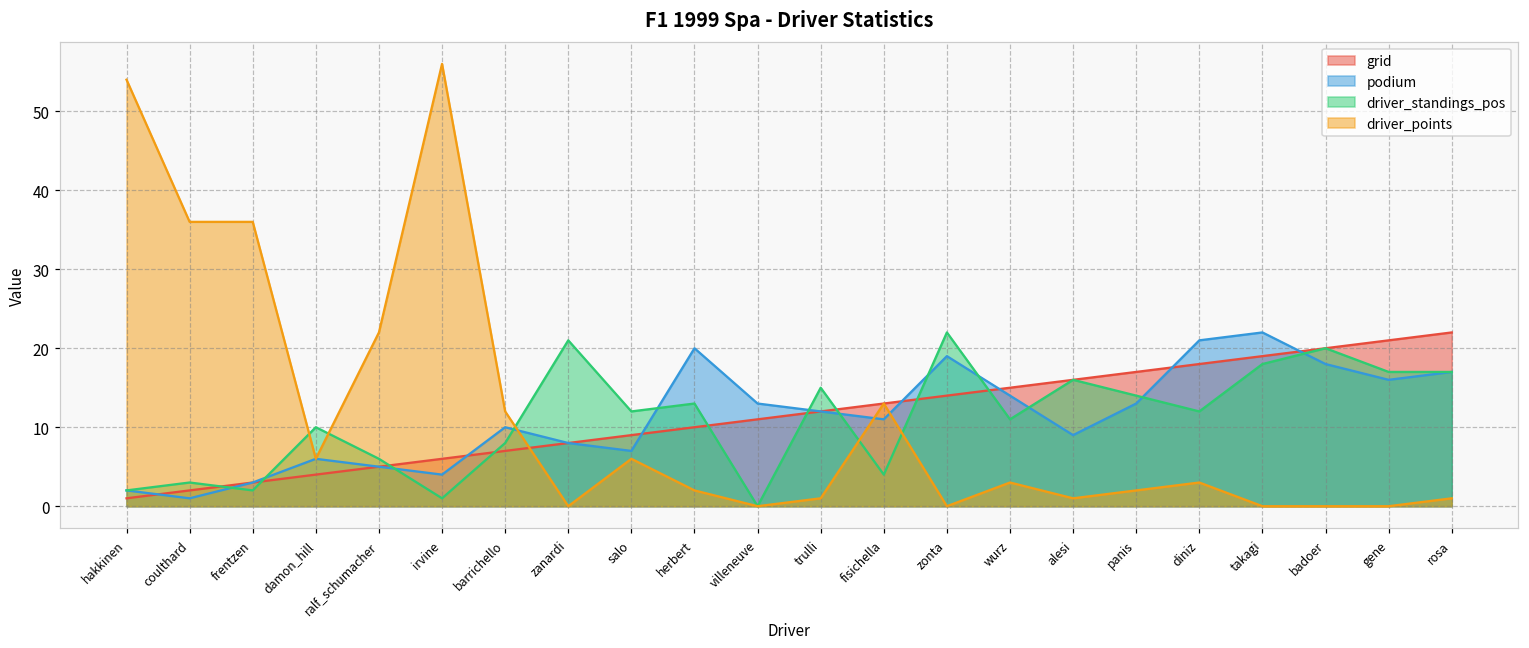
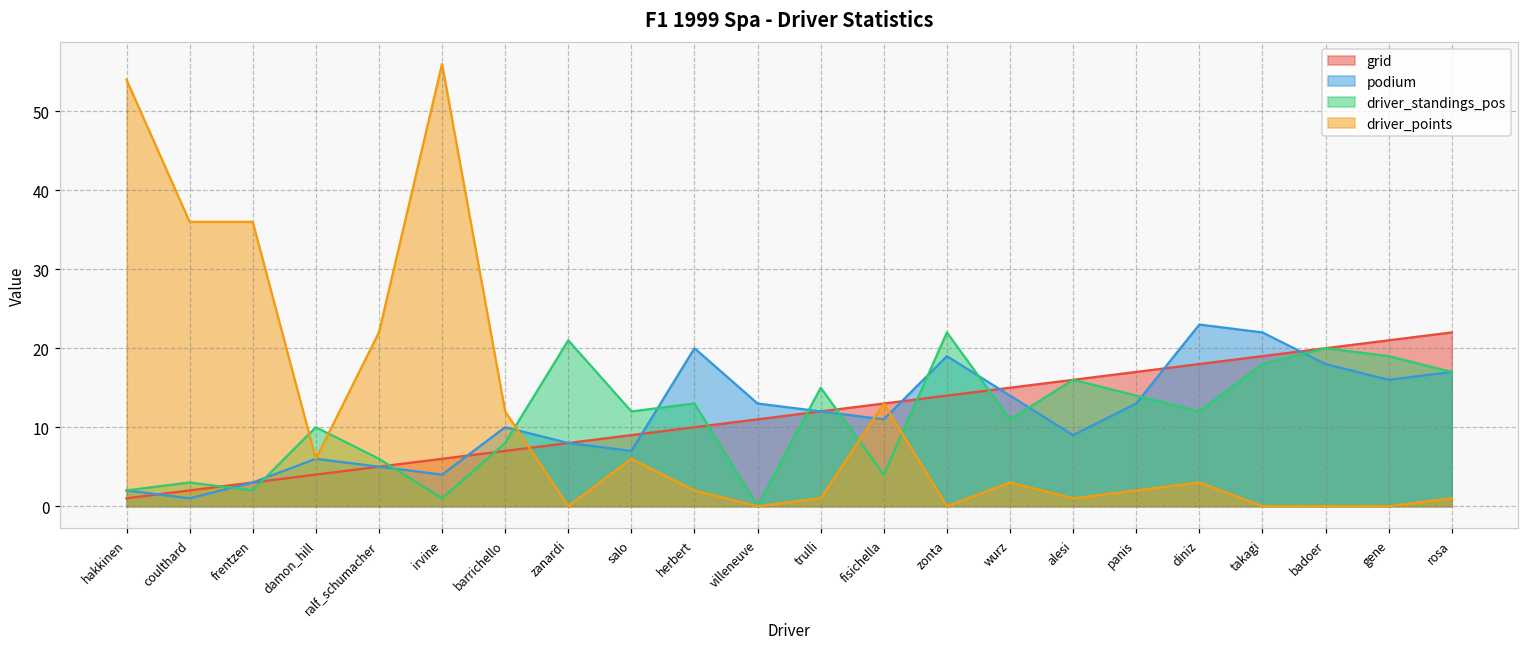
  {
    "grid": {
      "hakkinen": 1,
      "coulthard": 2,
      "damon_hill": 4,
      "irvine": 6,
      "barrichello": 7,
      "salo": 9,
      "herbert": 10,
      "villeneuve": 11,
      "zonta": 14,
      "wurz": 15,
      "panis": 17,
      "diniz": 18,
      "takagi": 19,
      "gene": 21,
      "rosa": 22
    },
    "podium": {
      "coulthard": 1,
      "irvine": 4,
      "barrichello": 10,
      "salo": 7,
      "herbert": 20,
      "villeneuve": 13,
      "fisichella": 11,
      "zonta": 19,
      "wurz": 14,
      "alesi": 9,
      "panis": 13,
-     "diniz": 21,
+     "diniz": 23,
      "takagi": 22,
      "badoer": 18,
      "gene": 16
    },
    "driver_standings_pos": {
      "coulthard": 3,
      "frentzen": 2,
      "damon_hill": 10,
      "ralf_schumacher": 6,
      "irvine": 1,
      "barrichello": 8,
      "zanardi": 21,
      "salo": 12,
      "herbert": 13,
      "trulli": 15,
      "fisichella": 4,
      "zonta": 22,
      "wurz": 11,
      "panis": 14,
      "diniz": 12,
      "takagi": 18,
-     "gene": 17
+     "gene": 19
    },
    "driver_points": {
      "hakkinen": 54,
      "coulthard": 36,
      "frentzen": 36,
      "ralf_schumacher": 22,
      "irvine": 56,
      "barrichello": 12,
      "zanardi": 0,
      "salo": 6,
      "herbert": 2,
      "trulli": 1,
      "zonta": 0,
      "wurz": 3,
      "alesi": 1,
      "panis": 2,
      "diniz": 3,
      "takagi": 0,
      "badoer": 0,
      "gene": 0,
      "rosa": 1
    }
  }
